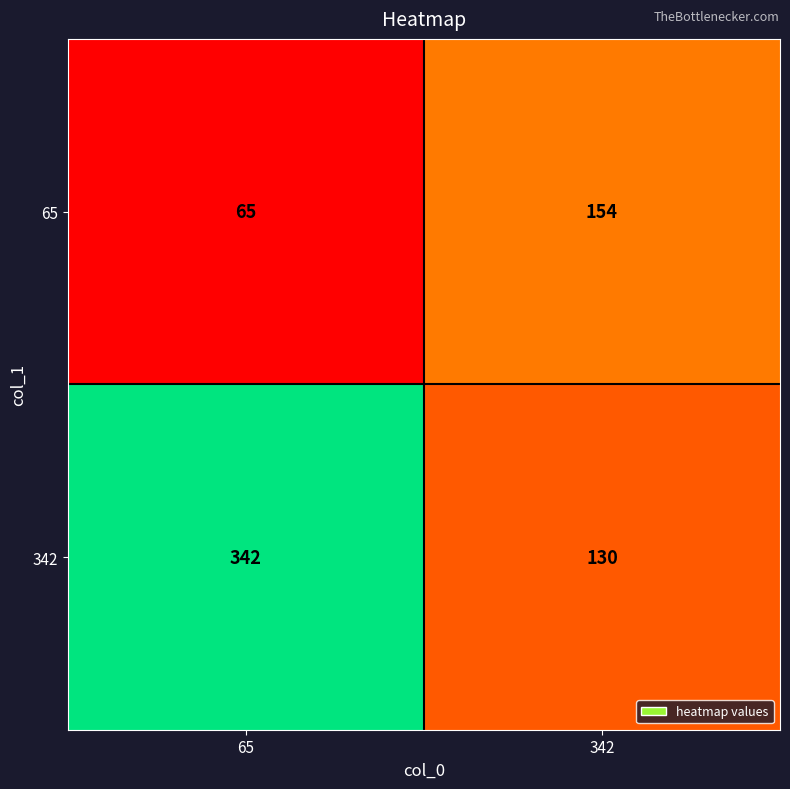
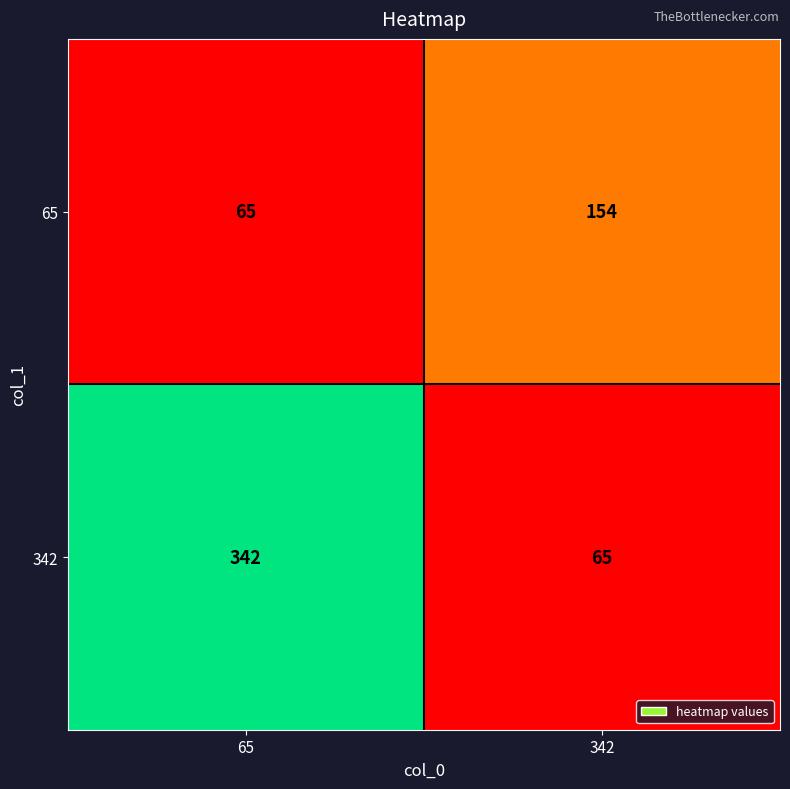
  {
    "65": {
      "65": 65,
      "342": 154
    },
    "342": {
      "65": 342,
-     "342": 130
+     "342": 65
    }
  }
